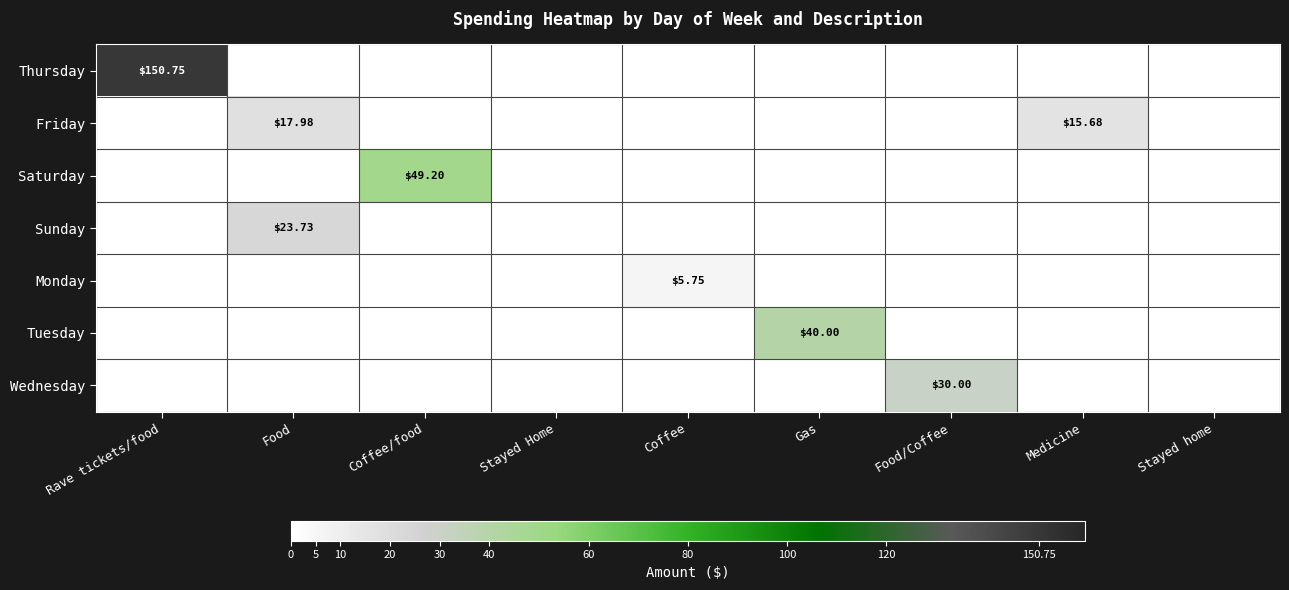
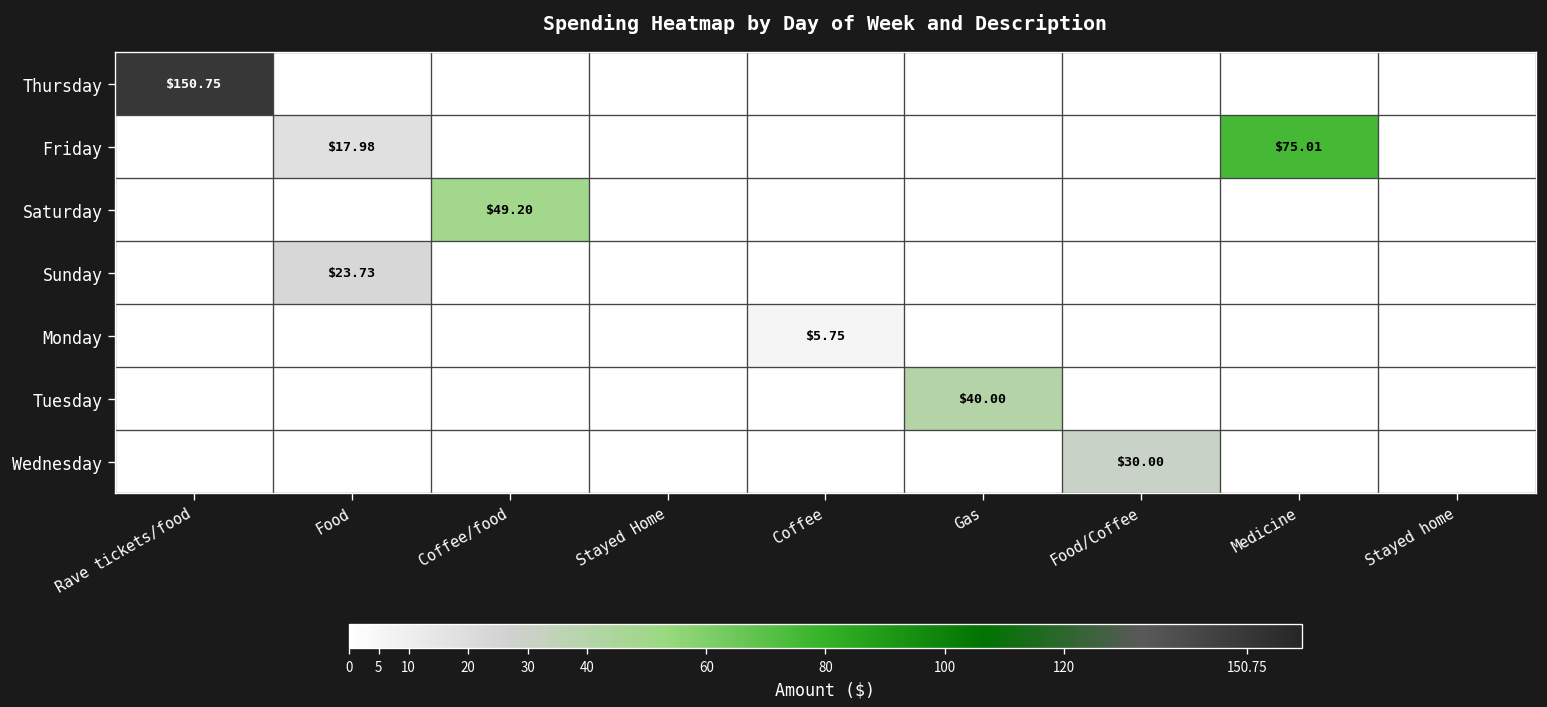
  {
    "Thursday": {
      "Rave tickets/food": "$150.75"
    },
    "Friday": {
      "Food": "$17.98",
-     "Medicine": "$15.68"
+     "Medicine": "$75.01"
    },
    "Saturday": {
      "Coffee/food": "$49.20"
    },
    "Sunday": {
      "Food": "$23.73"
    },
    "Monday": {
      "Coffee": "$5.75"
    },
    "Tuesday": {
      "Gas": "$40.00"
    },
    "Wednesday": {
      "Food/Coffee": "$30.00"
    }
  }
